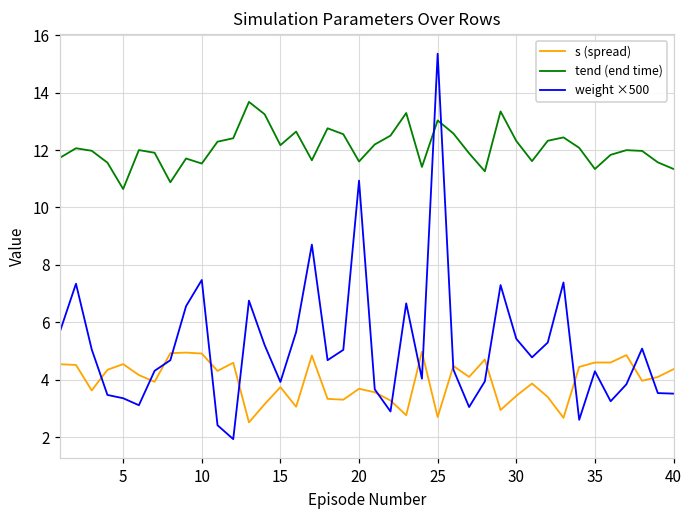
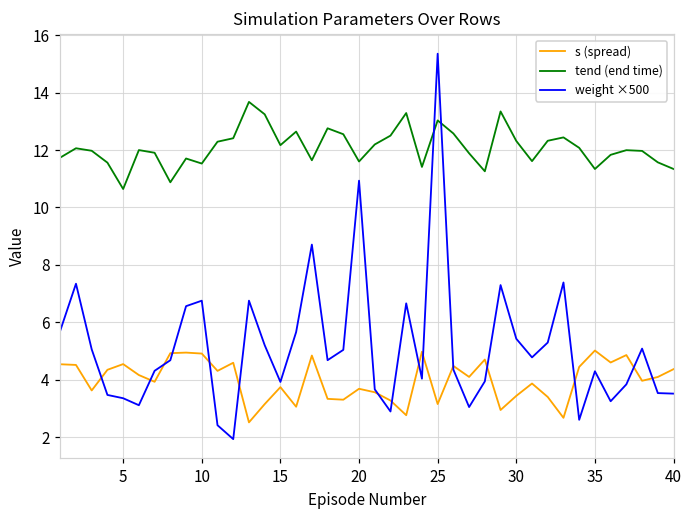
  {
    "s (spread)": {
      "5": 4.5,
      "10": 4.9,
      "15": 3.7,
      "20": 3.7,
-     "25": 2.7,
+     "25": 3.2,
      "30": 3.4,
-     "35": 4.6,
+     "35": 5.0,
      "40": 4.4
    },
    "tend (end time)": {
      "5": 10.6,
      "10": 11.5,
      "15": 12.2,
      "20": 11.6,
      "25": 13.0,
      "30": 12.3,
      "35": 11.3,
      "40": 11.3
    },
    "weight ×500": {
      "5": 3.4,
-     "10": 7.5,
+     "10": 6.8,
      "15": 3.9,
      "20": 10.9,
      "25": 15.4,
      "30": 5.4,
      "35": 4.3,
      "40": 3.5
    }
  }
